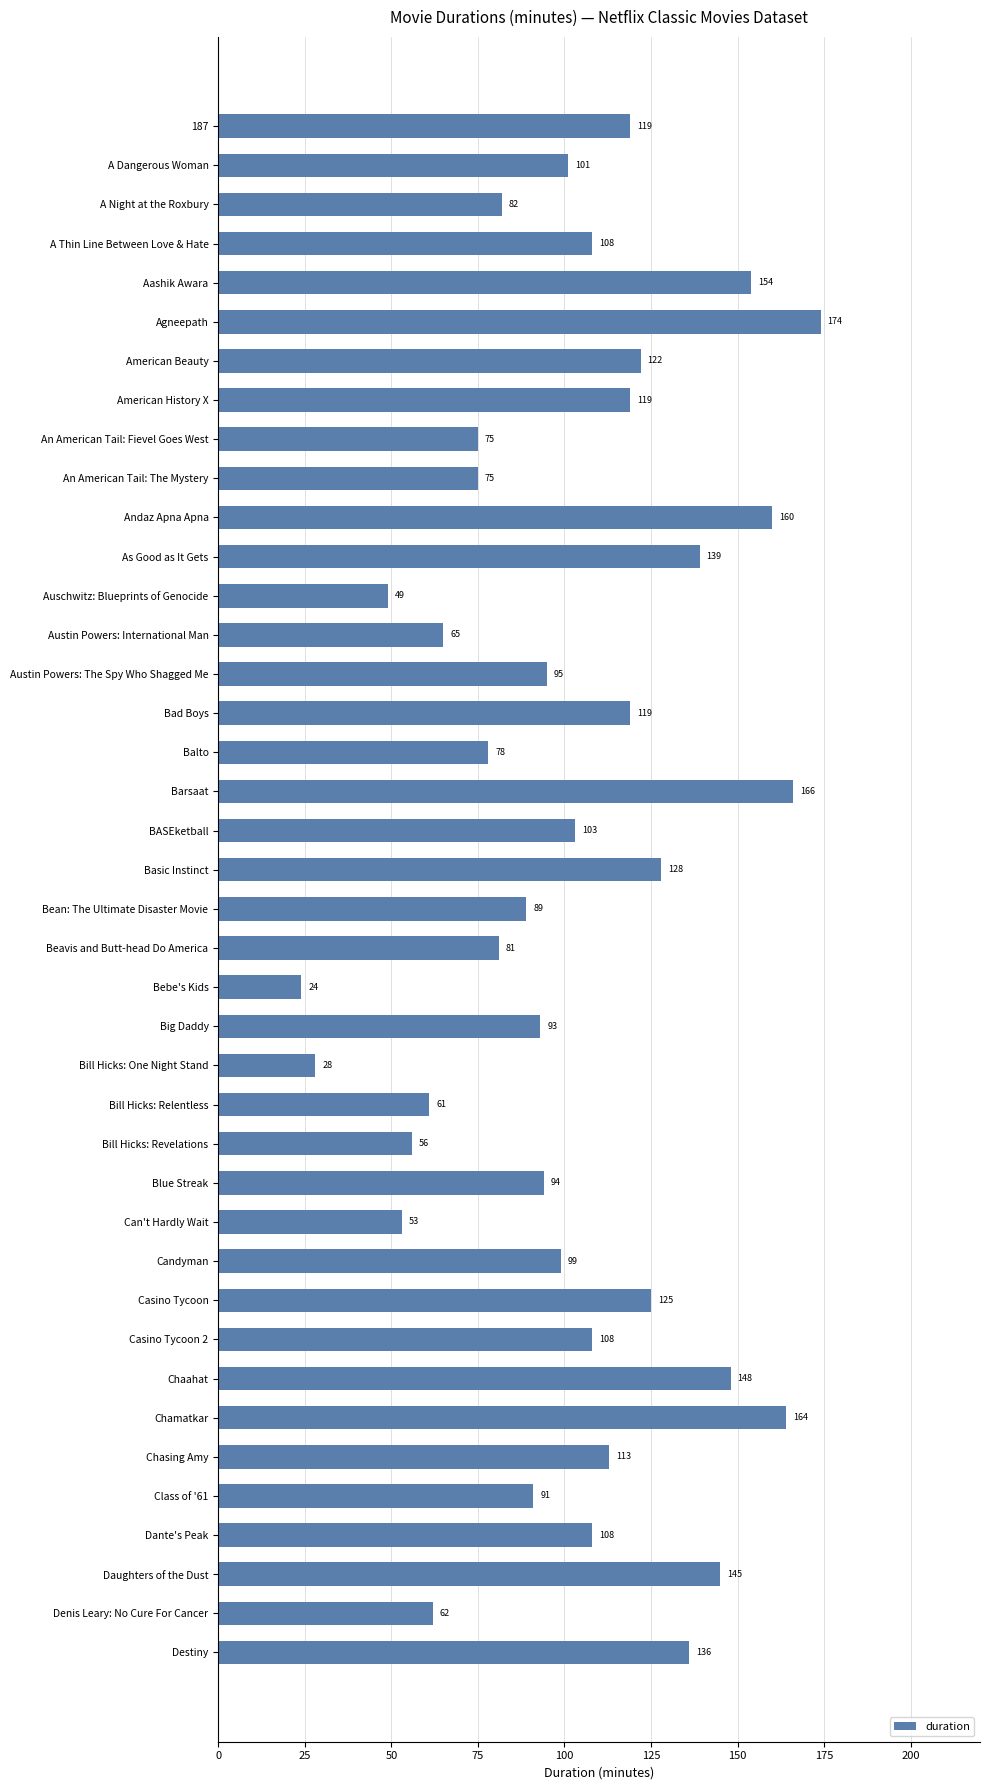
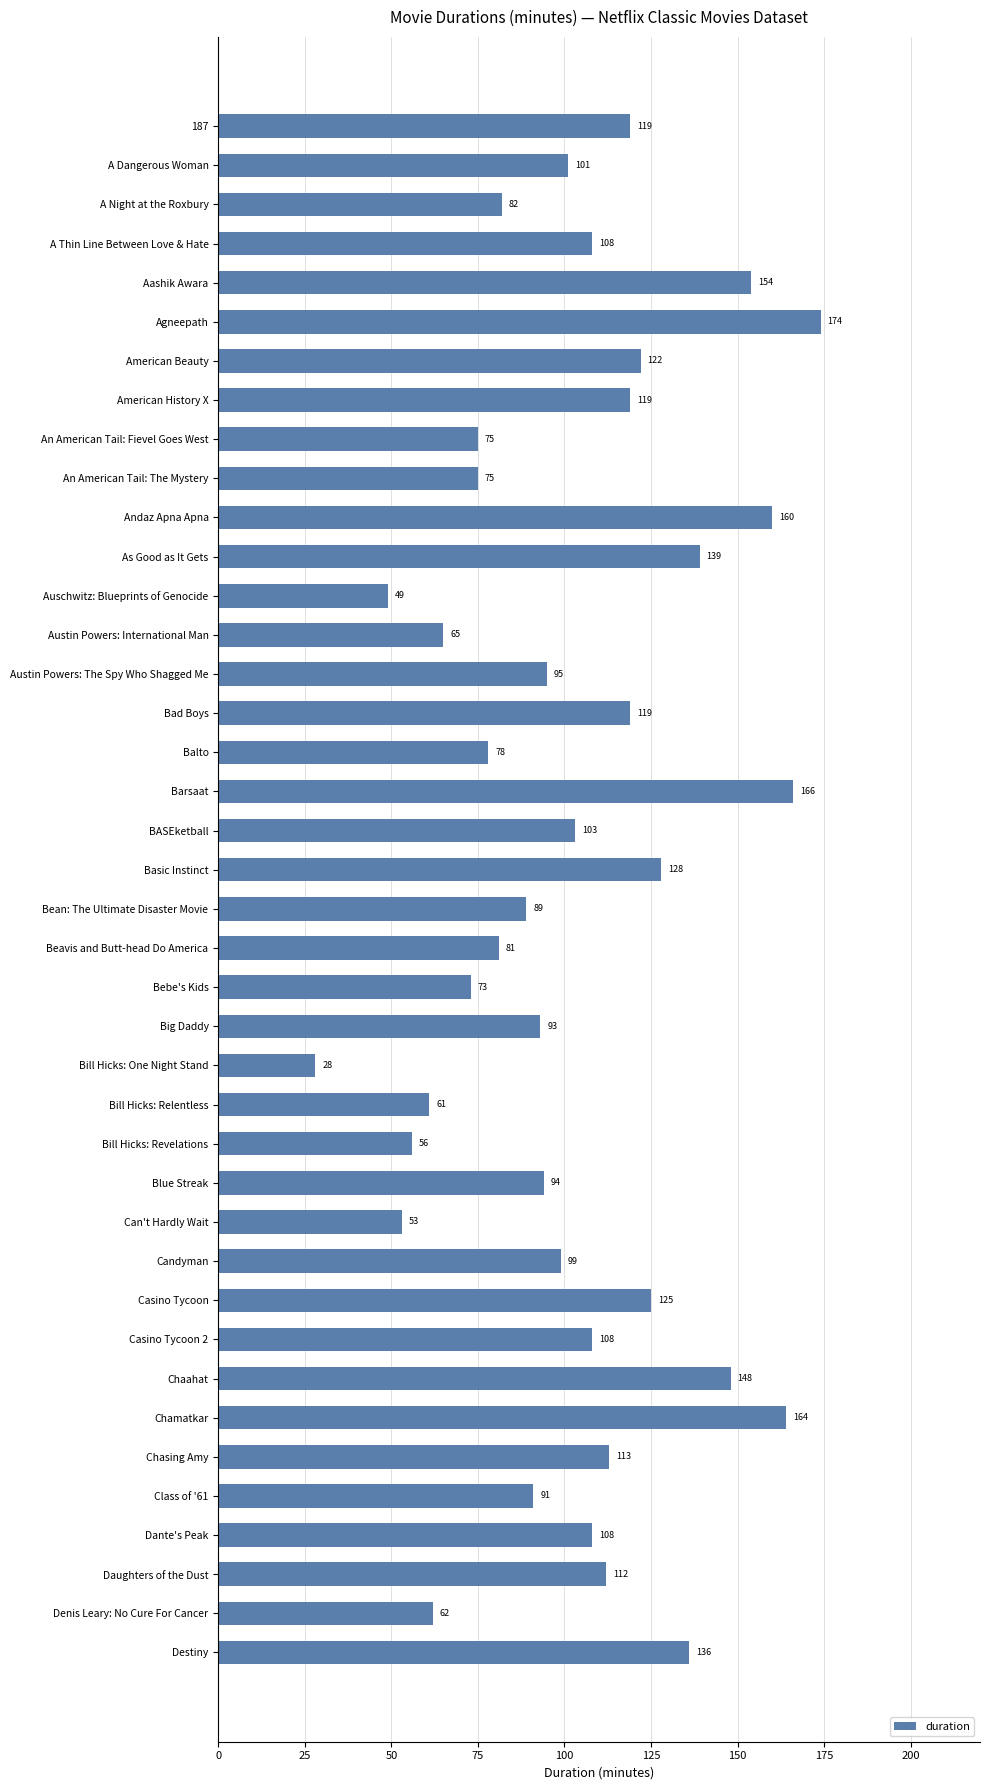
  {
    "187": 119,
    "A Dangerous Woman": 101,
    "A Night at the Roxbury": 82,
    "A Thin Line Between Love & Hate": 108,
    "Aashik Awara": 154,
    "Agneepath": 174,
    "American Beauty": 122,
    "American History X": 119,
    "An American Tail: Fievel Goes West": 75,
    "An American Tail: The Mystery": 75,
    "Andaz Apna Apna": 160,
    "As Good as It Gets": 139,
    "Auschwitz: Blueprints of Genocide": 49,
    "Austin Powers: International Man": 65,
    "Austin Powers: The Spy Who Shagged Me": 95,
    "Bad Boys": 119,
    "Balto": 78,
    "Barsaat": 166,
    "BASEketball": 103,
    "Basic Instinct": 128,
    "Bean: The Ultimate Disaster Movie": 89,
    "Beavis and Butt-head Do America": 81,
-   "Bebe's Kids": 24,
+   "Bebe's Kids": 73,
    "Big Daddy": 93,
    "Bill Hicks: One Night Stand": 28,
    "Bill Hicks: Relentless": 61,
    "Bill Hicks: Revelations": 56,
    "Blue Streak": 94,
    "Can't Hardly Wait": 53,
    "Candyman": 99,
    "Casino Tycoon": 125,
    "Casino Tycoon 2": 108,
    "Chaahat": 148,
    "Chamatkar": 164,
    "Chasing Amy": 113,
    "Class of '61": 91,
    "Dante's Peak": 108,
-   "Daughters of the Dust": 145,
+   "Daughters of the Dust": 112,
    "Denis Leary: No Cure For Cancer": 62,
    "Destiny": 136
  }
